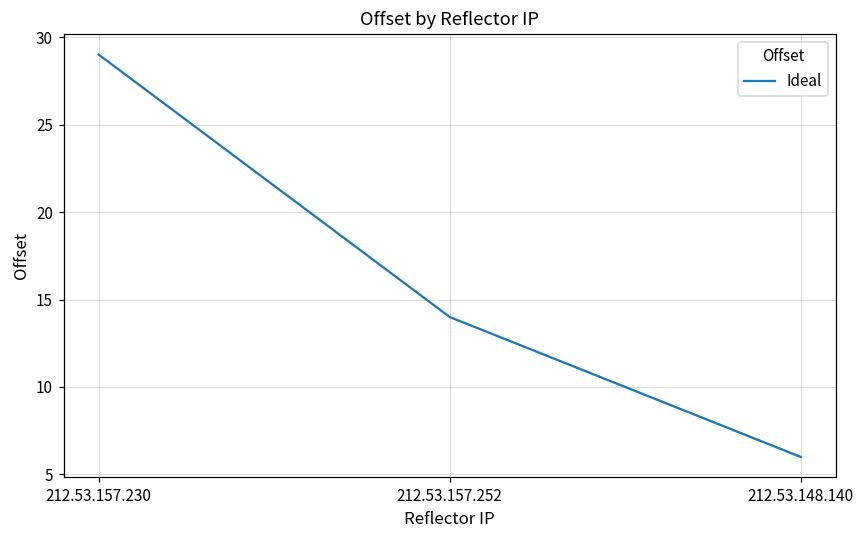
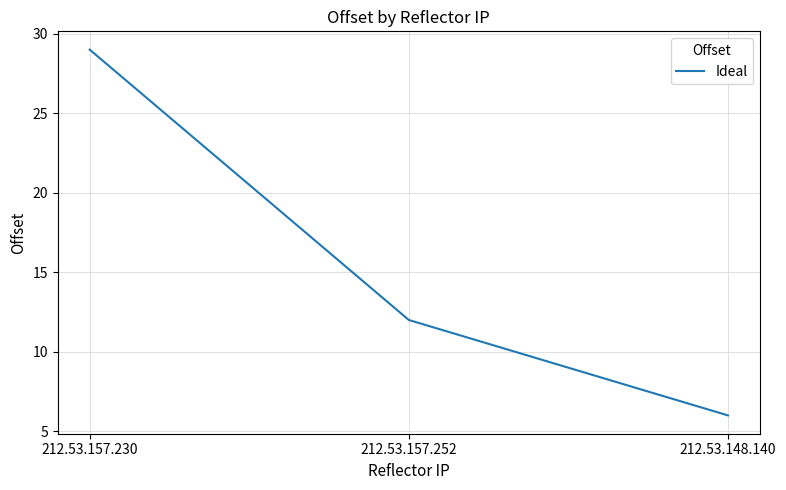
  {
    "212.53.157.230": 29,
-   "212.53.157.252": 14,
+   "212.53.157.252": 12,
    "212.53.148.140": 6
  }
